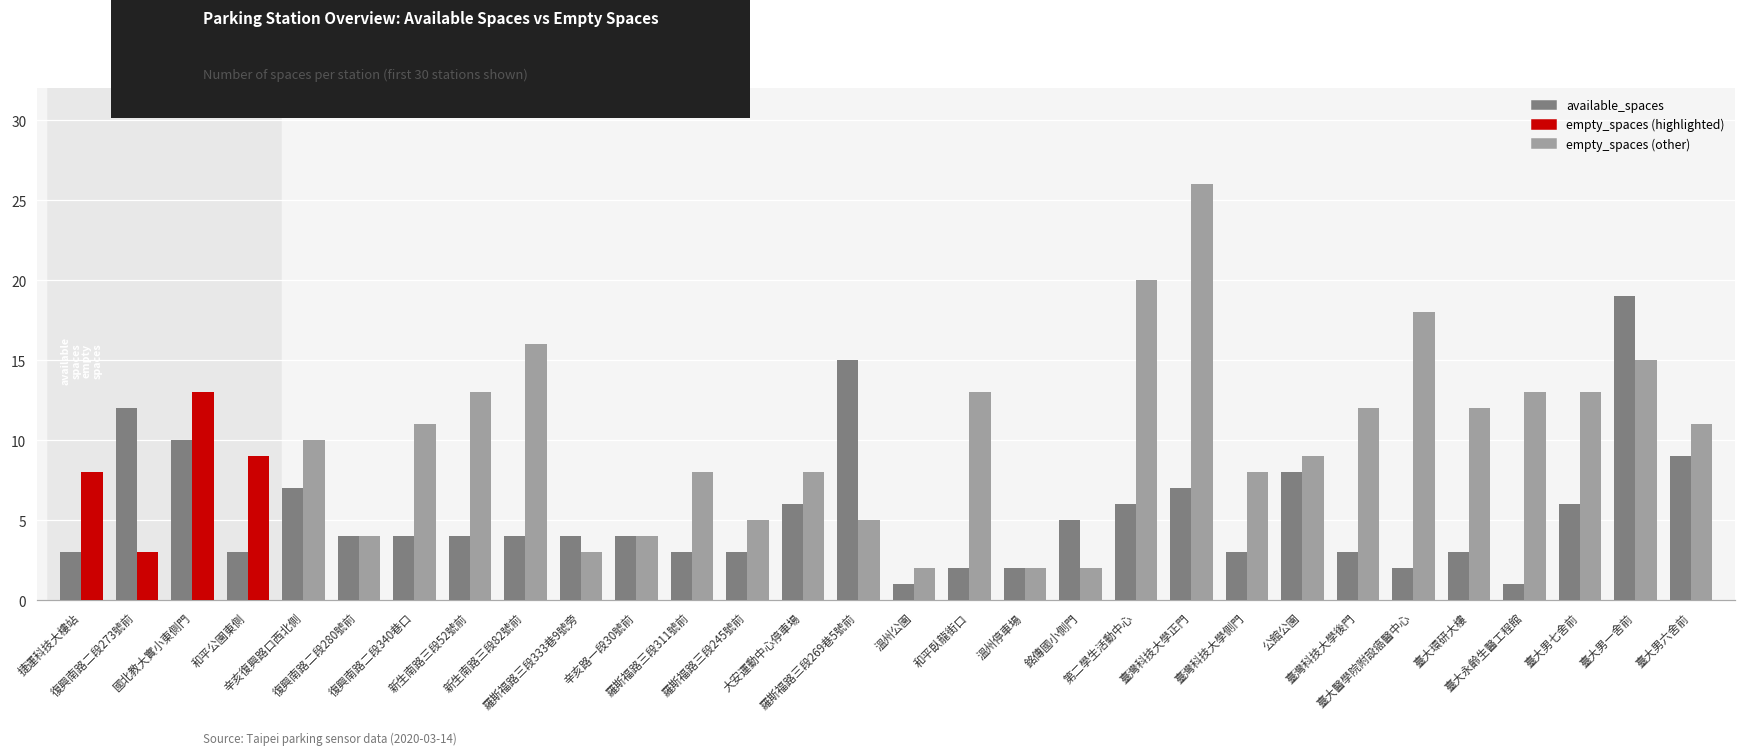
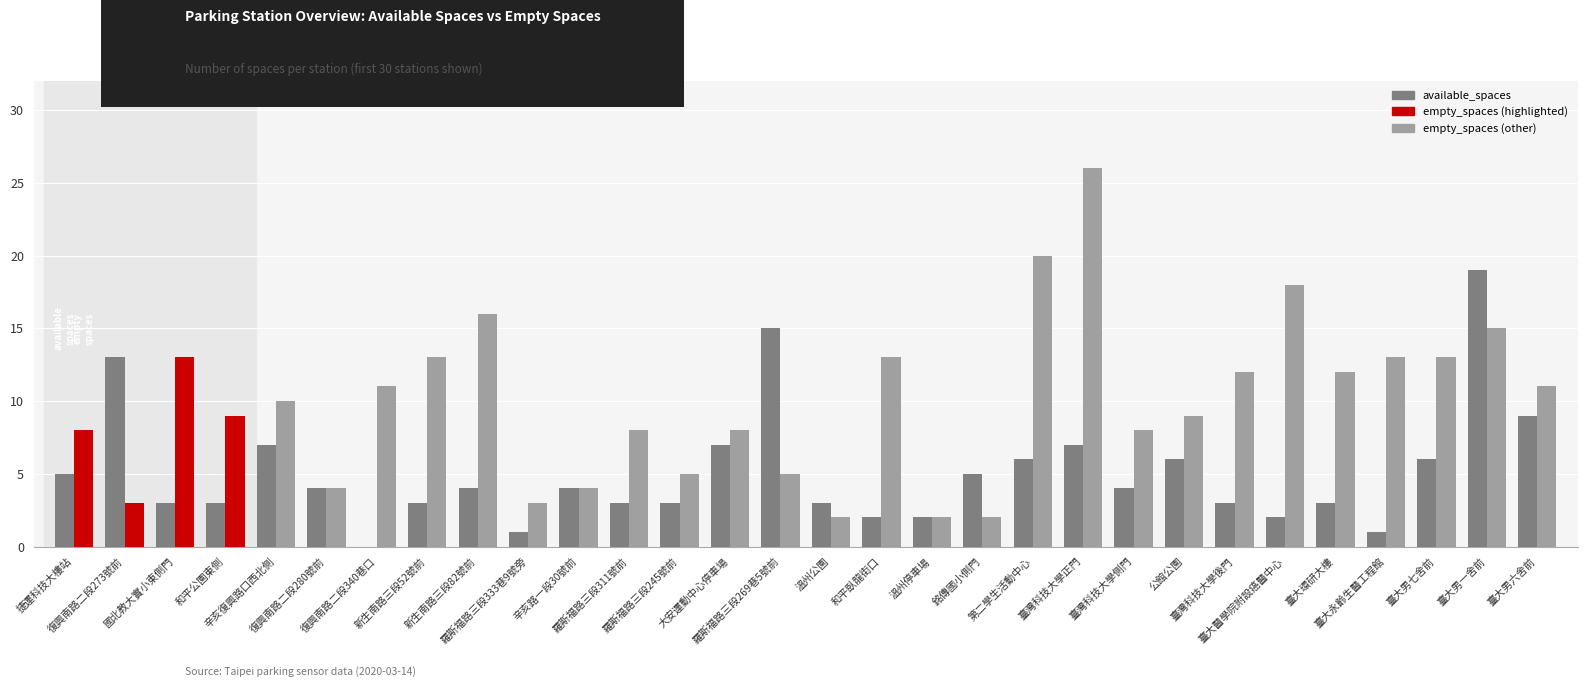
  {
    "available_spaces": {
-     "捷運科技大樓站": 3,
-     "復興南路二段273號前": 12,
-     "國北教大實小東側門": 10,
+     "捷運科技大樓站": 5,
+     "復興南路二段273號前": 13,
+     "國北教大實小東側門": 3,
      "和平公園東側": 3,
      "辛亥復興路口西北側": 7,
      "復興南路二段280號前": 4,
-     "復興南路二段340巷口": 4,
-     "新生南路三段52號前": 4,
+     "復興南路二段340巷口": 0,
+     "新生南路三段52號前": 3,
      "新生南路三段82號前": 4,
-     "羅斯福路三段333巷9號旁": 4,
+     "羅斯福路三段333巷9號旁": 1,
      "辛亥路一段30號前": 4,
      "羅斯福路三段311號前": 3,
      "羅斯福路三段245號前": 3,
-     "大安運動中心停車場": 6,
+     "大安運動中心停車場": 7,
      "羅斯福路三段269巷5號前": 15,
-     "溫州公園": 1,
+     "溫州公園": 3,
      "和平臥龍街口": 2,
      "溫州停車場": 2,
      "銘傳國小側門": 5,
      "第二學生活動中心": 6,
      "臺灣科技大學正門": 7,
-     "臺灣科技大學側門": 3,
-     "公館公園": 8,
+     "臺灣科技大學側門": 4,
+     "公館公園": 6,
      "臺灣科技大學後門": 3,
      "臺大醫學院附設癌醫中心": 2,
      "臺大環研大樓": 3,
      "臺大永齡生醫工程館": 1,
      "臺大男七舍前": 6,
      "臺大男一舍前": 19,
      "臺大男六舍前": 9
    }
  }
